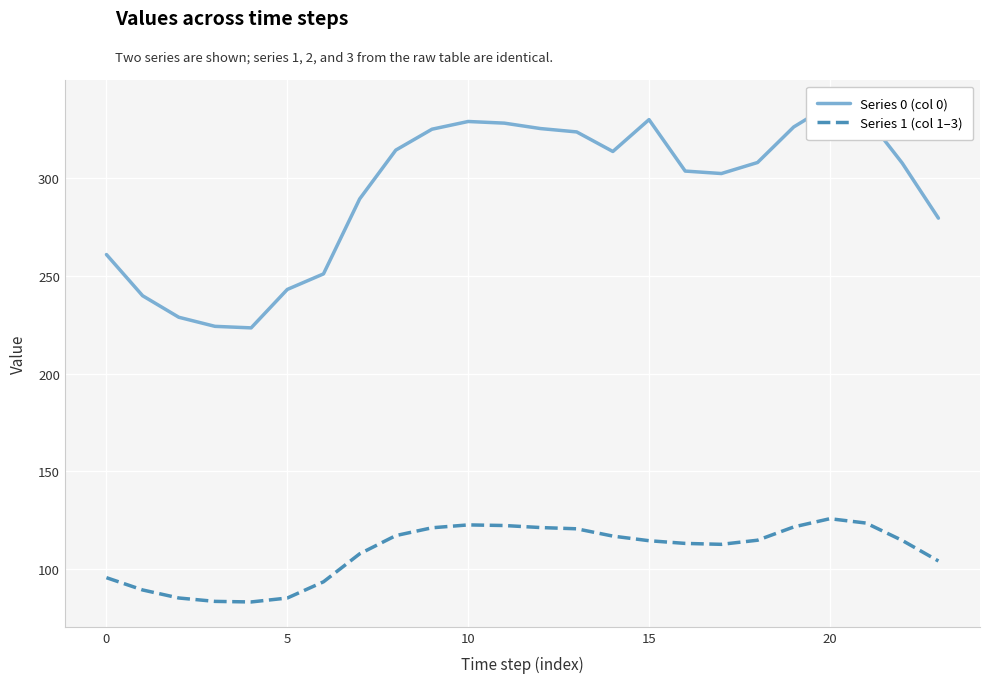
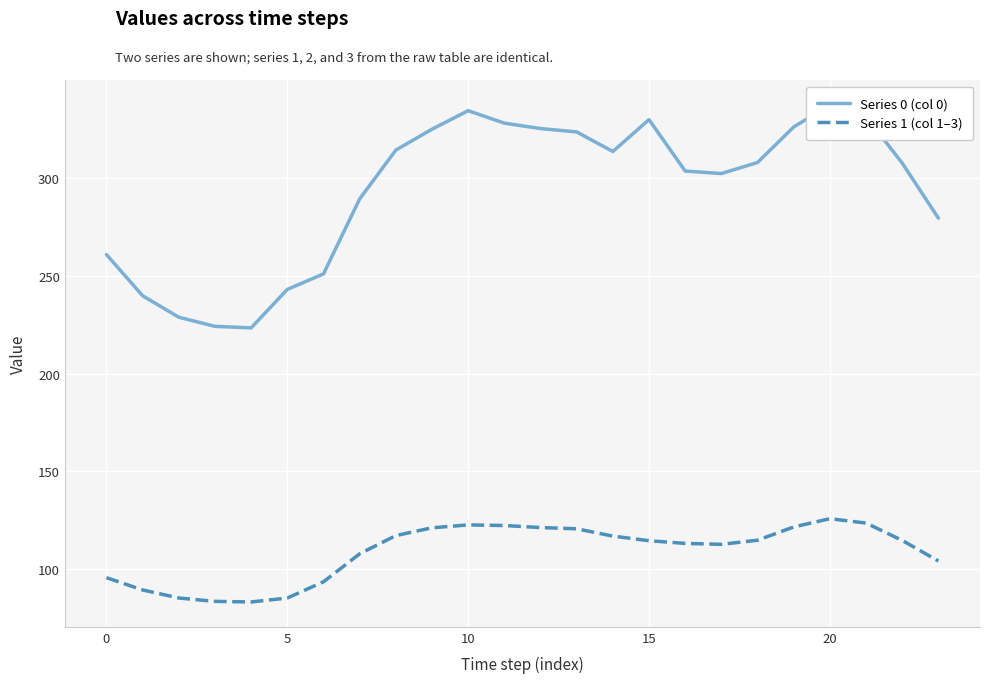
  {
    "Series 0 (col 0)": {
      "0": 261,
      "5": 243,
-     "10": 329,
+     "10": 334,
      "15": 330
    },
    "Series 1 (col 1–3)": {
      "0": 96,
      "5": 85,
      "10": 123,
      "15": 115,
      "20": 126
    }
  }
